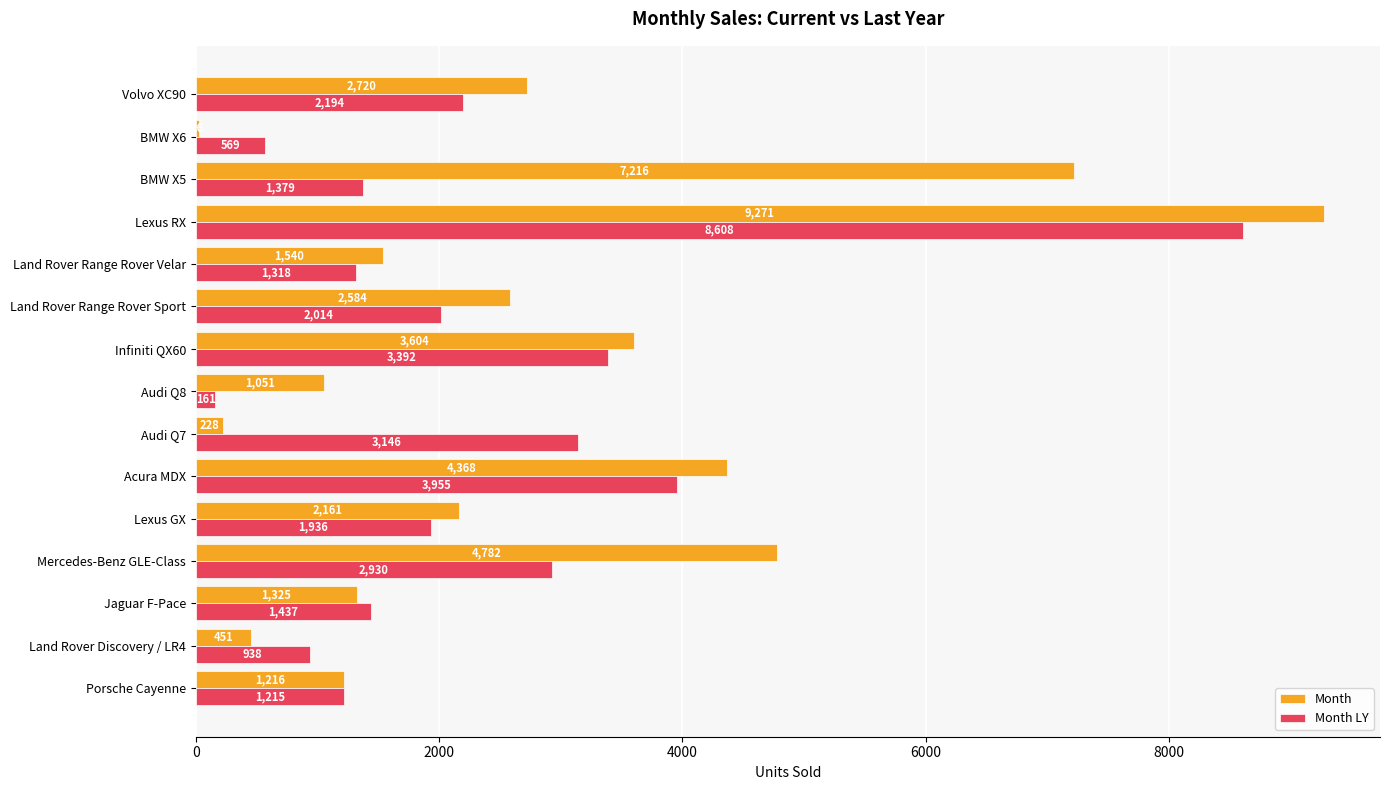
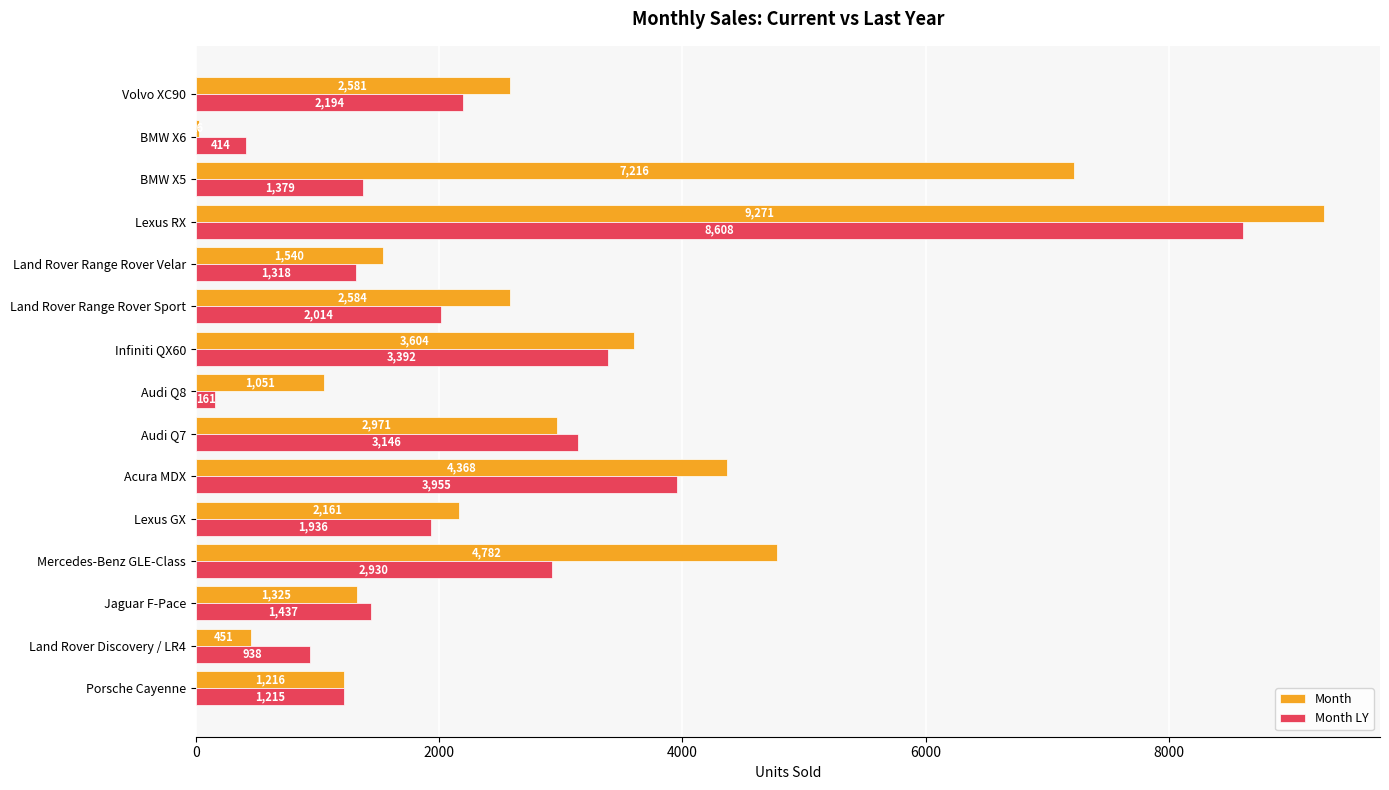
  {
    "Month": {
-     "Volvo XC90": "2,720",
+     "Volvo XC90": "2,581",
      "BMW X5": "7,216",
      "Lexus RX": "9,271",
      "Land Rover Range Rover Velar": "1,540",
      "Land Rover Range Rover Sport": "2,584",
      "Infiniti QX60": "3,604",
      "Audi Q8": "1,051",
-     "Audi Q7": "228",
+     "Audi Q7": "2,971",
      "Acura MDX": "4,368",
      "Lexus GX": "2,161",
      "Mercedes-Benz GLE-Class": "4,782",
      "Jaguar F-Pace": "1,325",
      "Land Rover Discovery / LR4": "451",
      "Porsche Cayenne": "1,216"
    },
    "Month LY": {
      "Volvo XC90": "2,194",
-     "BMW X6": "569",
+     "BMW X6": "414",
      "BMW X5": "1,379",
      "Lexus RX": "8,608",
      "Land Rover Range Rover Velar": "1,318",
      "Land Rover Range Rover Sport": "2,014",
      "Infiniti QX60": "3,392",
      "Audi Q8": "161",
      "Audi Q7": "3,146",
      "Acura MDX": "3,955",
      "Lexus GX": "1,936",
      "Mercedes-Benz GLE-Class": "2,930",
      "Jaguar F-Pace": "1,437",
      "Land Rover Discovery / LR4": "938",
      "Porsche Cayenne": "1,215"
    }
  }
